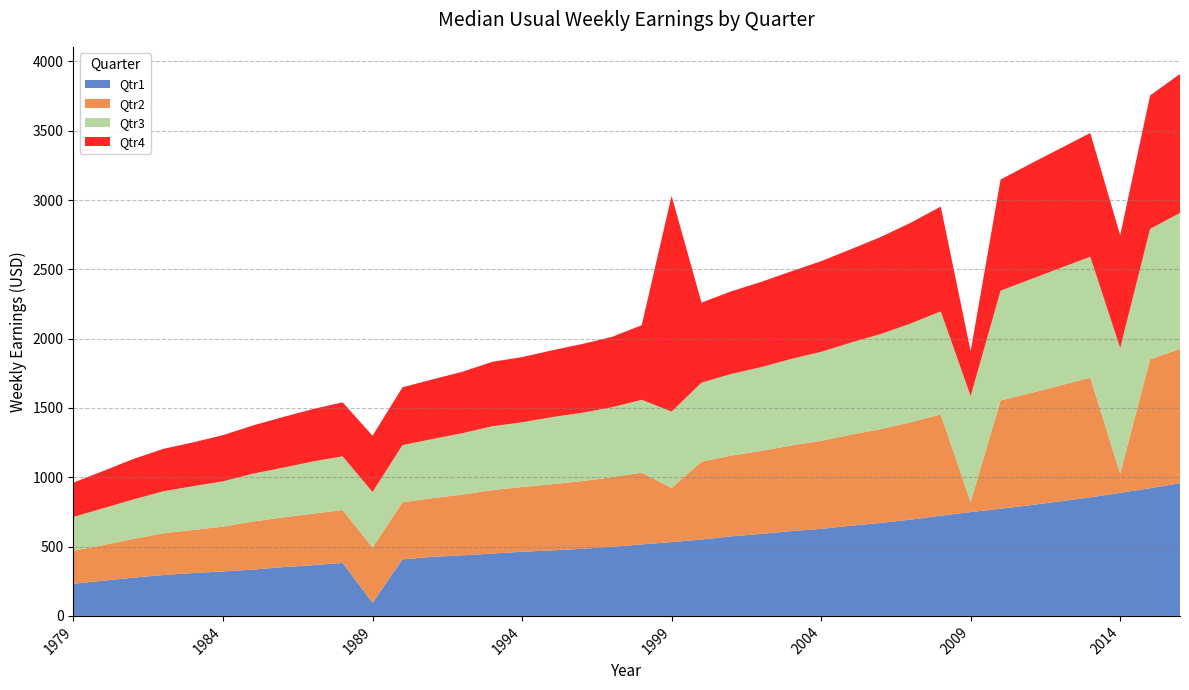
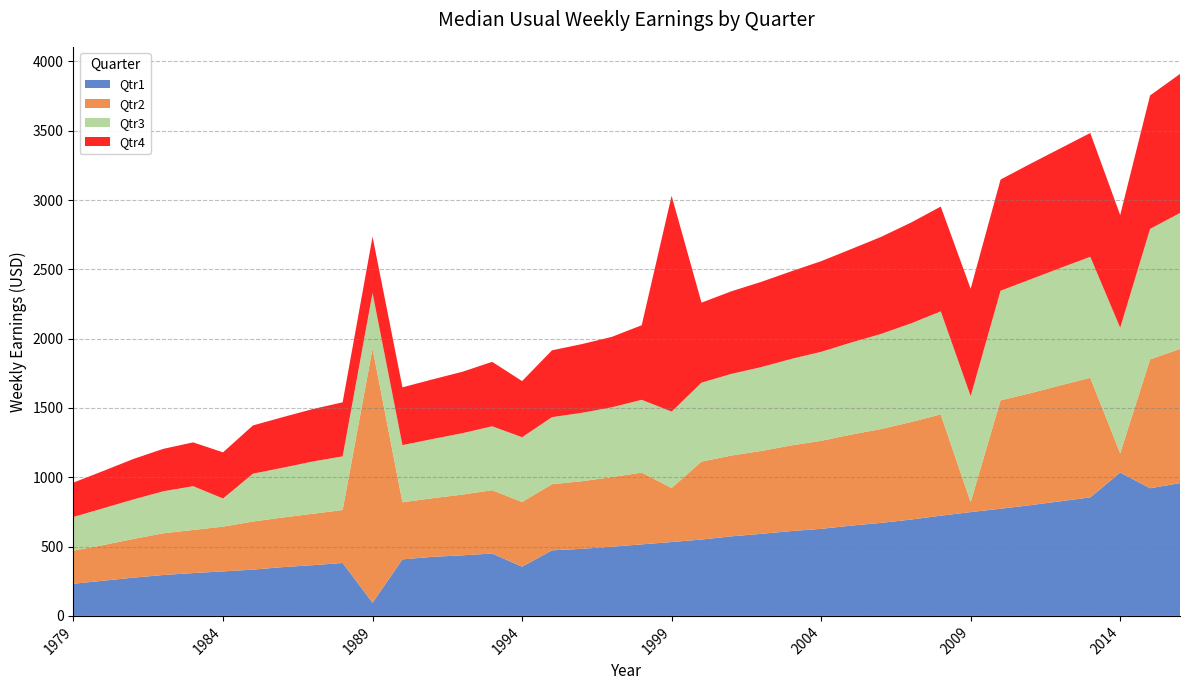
  {
    "Qtr1": {
      "1979": 230,
      "1984": 320,
      "1989": 100,
-     "1994": 460,
+     "1994": 360,
      "1999": 530,
      "2004": 630,
      "2009": 750,
-     "2014": 890
+     "2014": 1030
    },
    "Qtr2": {
      "1979": 240,
      "1984": 320,
-     "1989": 400,
+     "1989": 1830,
      "1994": 470,
      "1999": 390,
      "2004": 640,
      "2009": 70,
      "2014": 140
    },
    "Qtr3": {
      "1979": 240,
-     "1984": 330,
+     "1984": 200,
      "1989": 400,
      "1994": 470,
      "1999": 550,
      "2004": 640,
      "2009": 770,
      "2014": 910
    },
    "Qtr4": {
      "1979": 250,
      "1984": 330,
      "1989": 410,
-     "1994": 470,
+     "1994": 410,
      "1999": 1560,
      "2004": 650,
-     "2009": 320,
+     "2009": 770,
      "2014": 810
    }
  }
